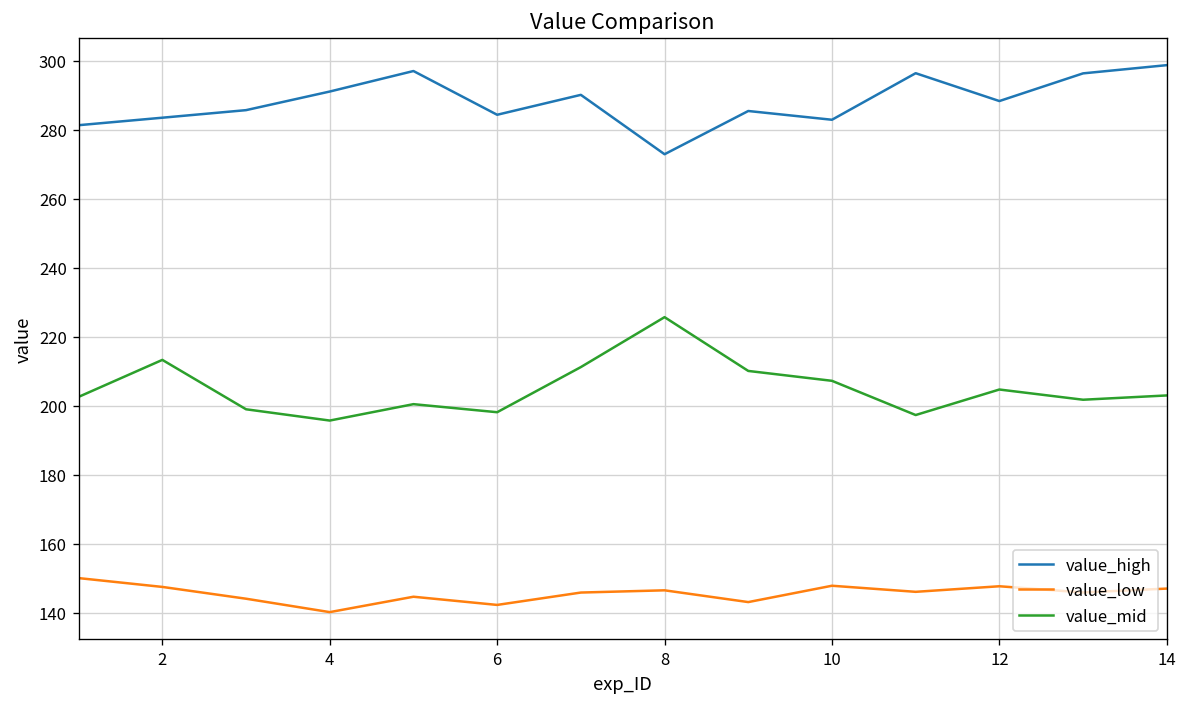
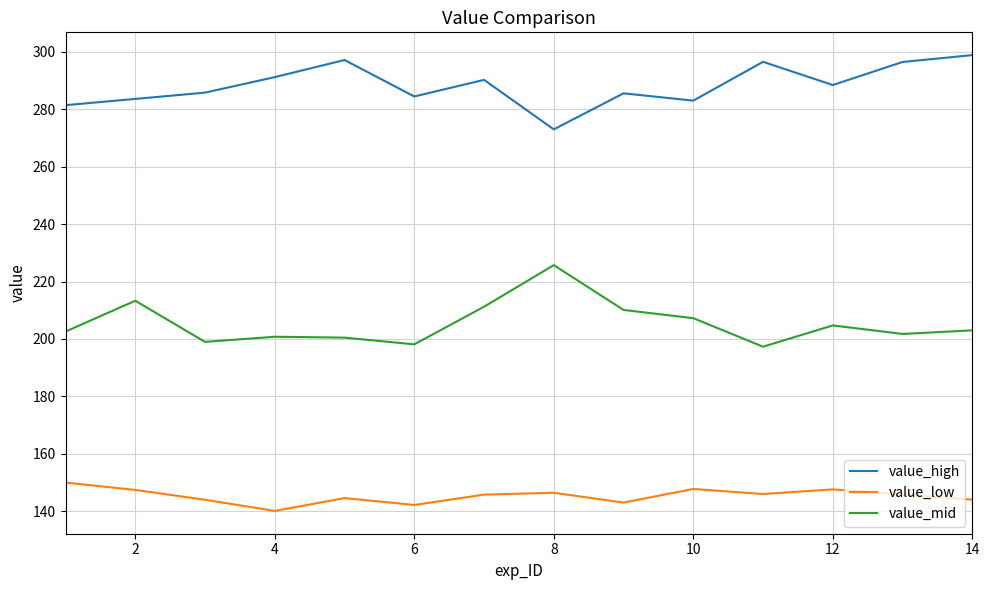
  {
    "value_high": {
      "2": 284,
      "4": 291,
      "6": 284,
      "8": 273,
      "10": 283,
      "12": 288,
      "14": 299
    },
    "value_low": {
      "2": 147,
      "4": 140,
      "6": 142,
      "8": 146,
      "10": 148,
      "12": 148,
-     "14": 147
+     "14": 144
    },
    "value_mid": {
      "2": 213,
-     "4": 196,
+     "4": 201,
      "6": 198,
      "8": 226,
      "10": 207,
      "12": 205,
      "14": 203
    }
  }
